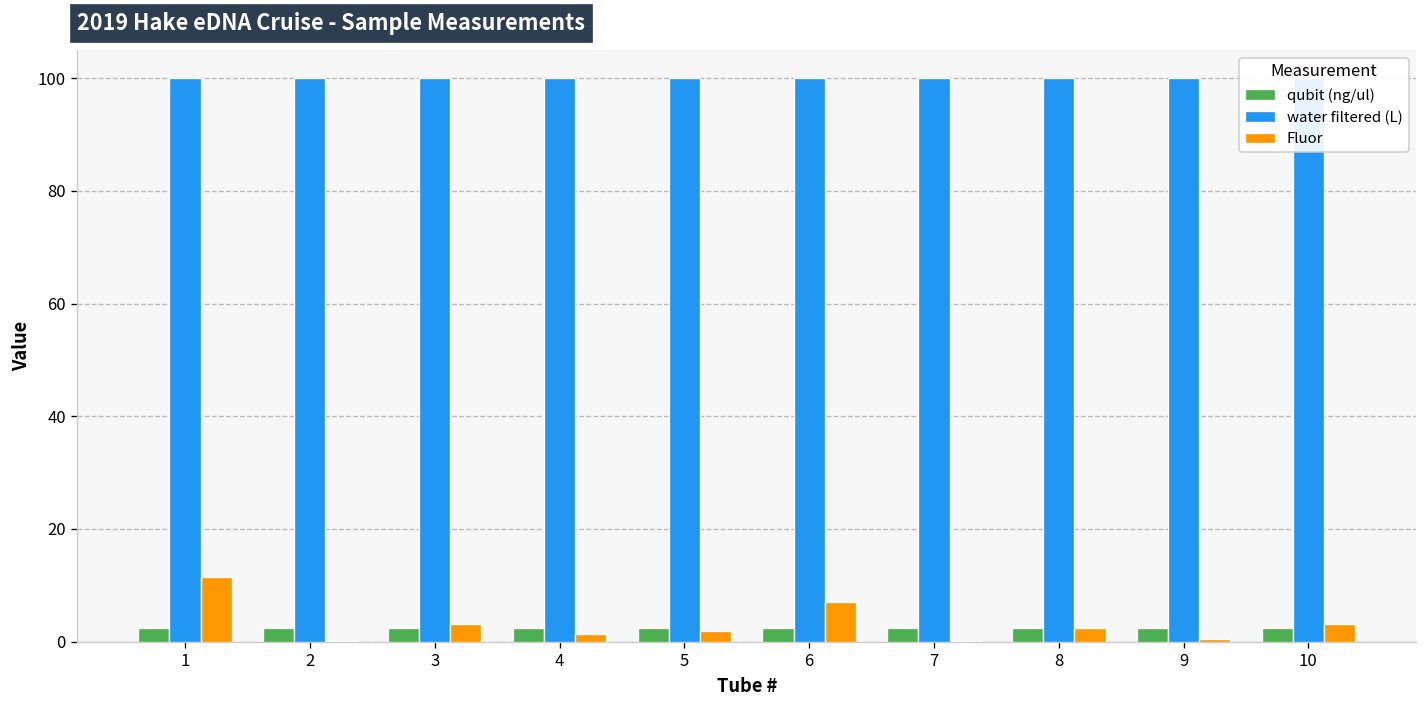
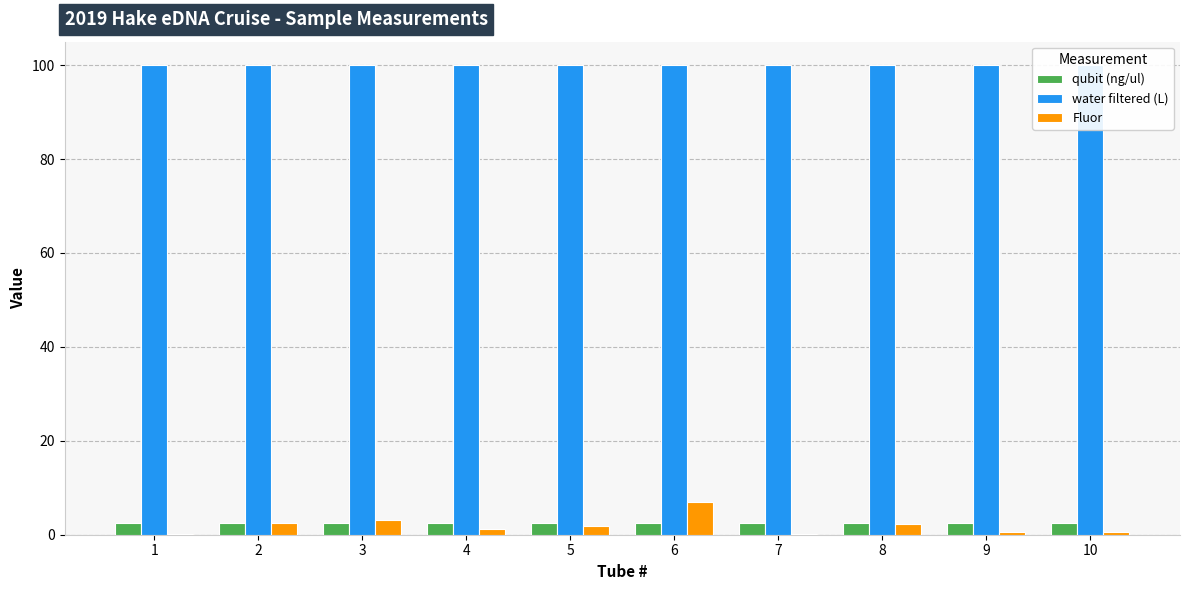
  {
    "qubit (ng/ul)": {
      "1": 3,
      "2": 3,
      "3": 3,
      "4": 3,
      "5": 3,
      "6": 3,
      "7": 3,
      "8": 3,
      "9": 3,
      "10": 3
    },
    "water filtered (L)": {
      "1": 100,
      "2": 100,
      "3": 100,
      "4": 100,
      "5": 100,
      "6": 100,
      "7": 100,
      "8": 100,
      "9": 100
    },
    "Fluor": {
-     "1": 11,
-     "2": 0,
+     "1": 0,
+     "2": 3,
      "3": 3,
      "4": 1,
      "5": 2,
      "6": 7,
      "8": 2,
-     "10": 3
+     "10": 1
    }
  }
